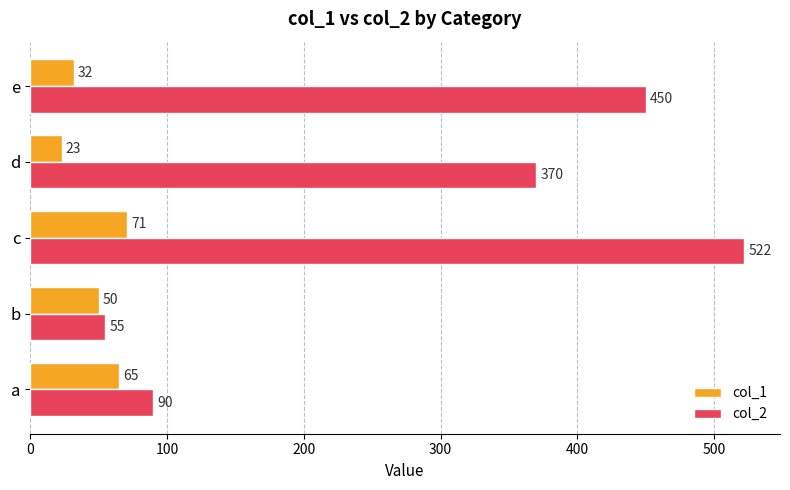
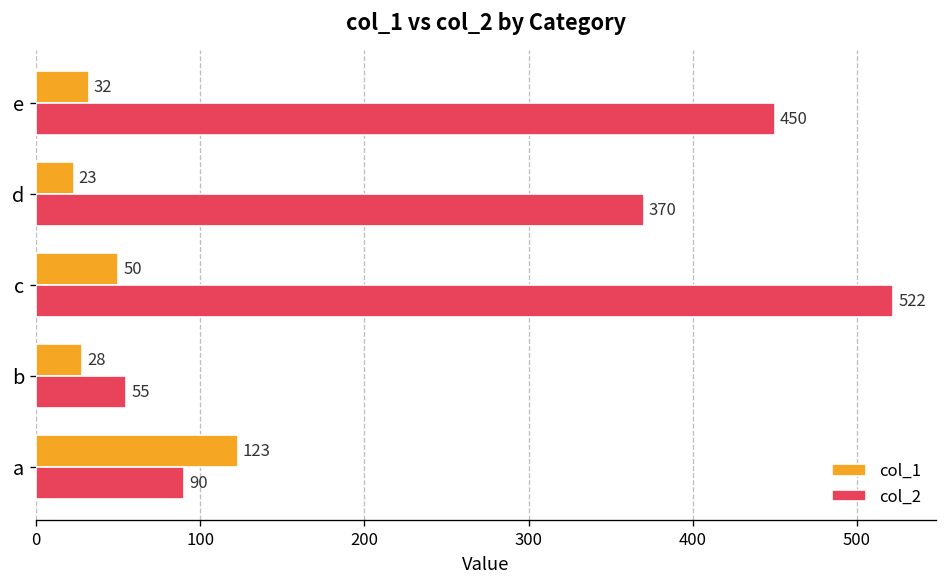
  {
    "col_1": {
      "e": 32,
      "d": 23,
-     "c": 71,
-     "b": 50,
-     "a": 65
+     "c": 50,
+     "b": 28,
+     "a": 123
    },
    "col_2": {
      "e": 450,
      "d": 370,
      "c": 522,
      "b": 55,
      "a": 90
    }
  }
